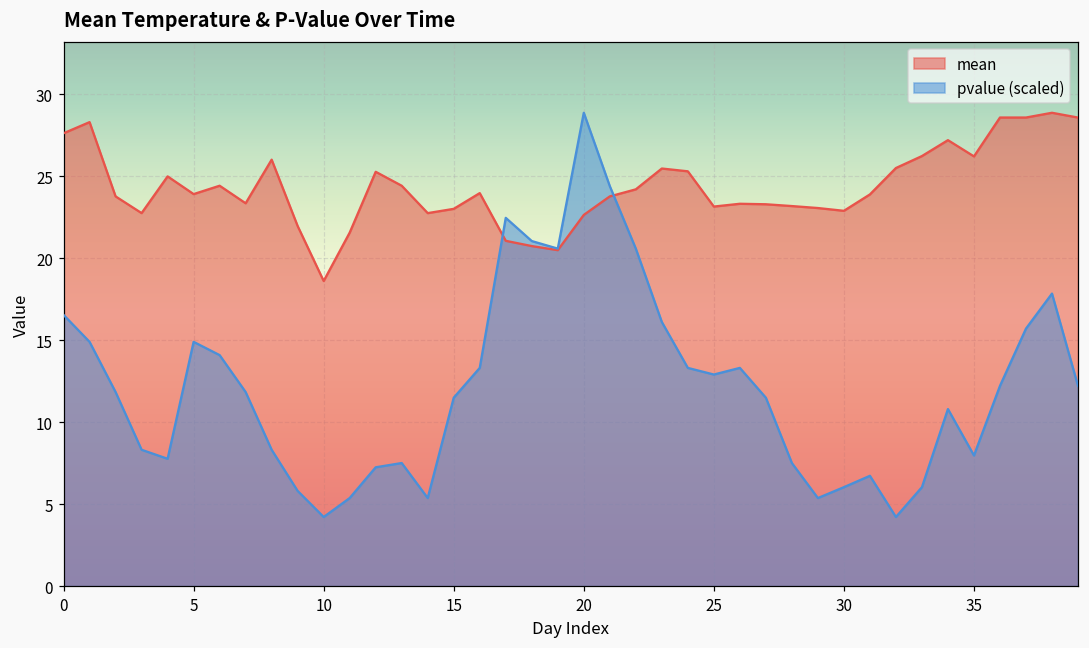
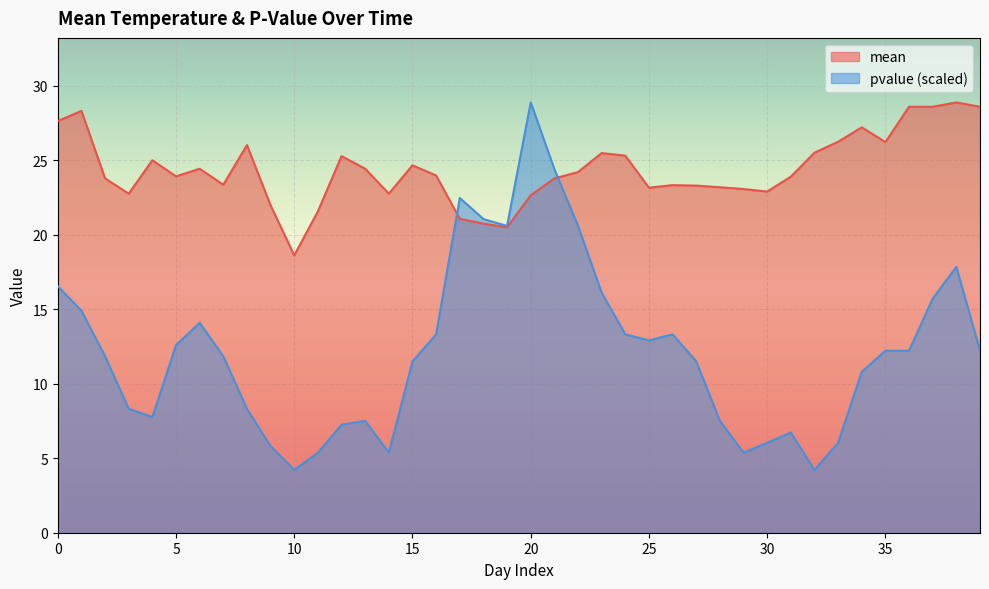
  {
    "mean": {
      "0": 27.6,
      "5": 23.9,
      "10": 18.6,
-     "15": 23.0,
+     "15": 24.7,
      "20": 22.6,
      "25": 23.2,
      "30": 22.9,
      "35": 26.2
    },
    "pvalue (scaled)": {
      "0": 16.5,
-     "5": 14.9,
+     "5": 12.6,
      "10": 4.2,
      "15": 11.5,
      "20": 28.9,
      "25": 12.9,
      "30": 6.0,
-     "35": 8.0
+     "35": 12.2
    }
  }
